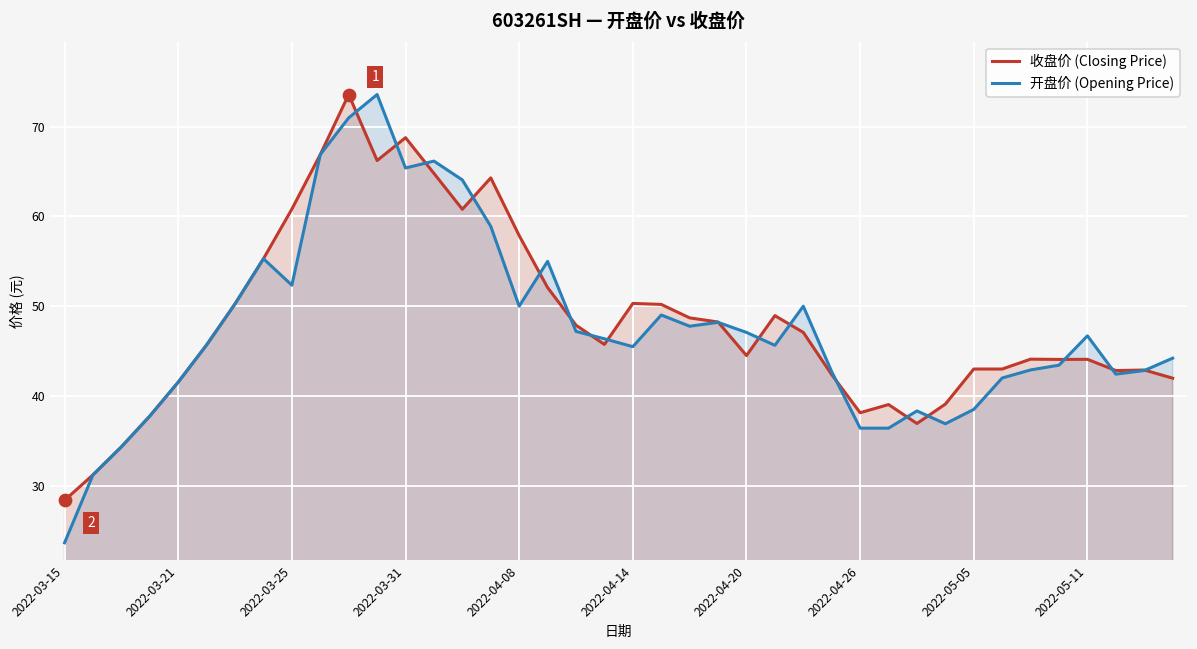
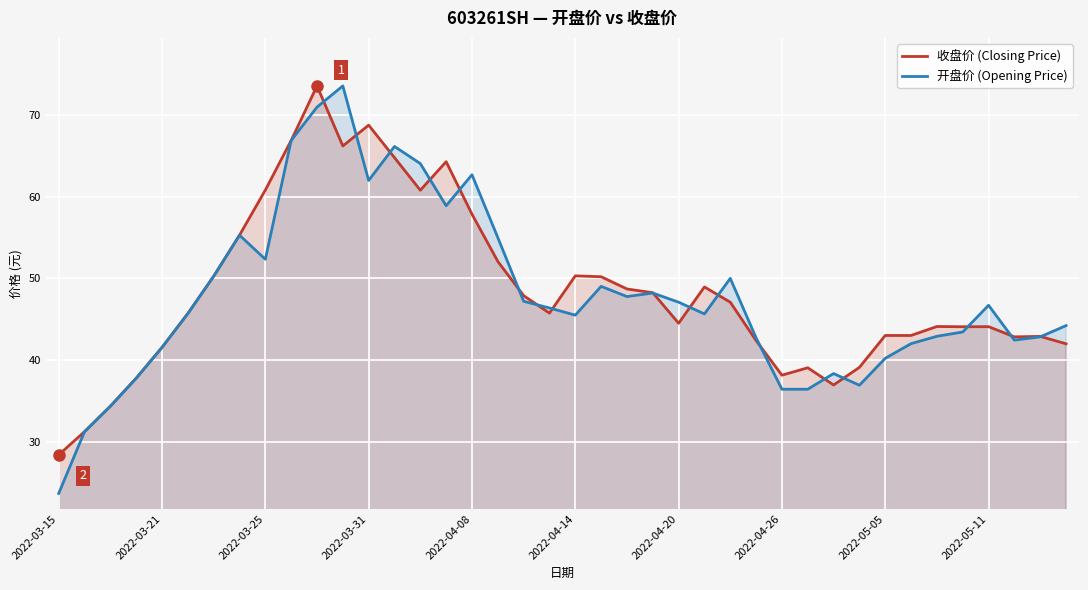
  {
    "开盘价 (Opening Price)": {
      "2022-03-25": 52,
-     "2022-03-31": 65,
-     "2022-04-08": 50,
+     "2022-03-31": 62,
+     "2022-04-08": 63,
      "2022-04-14": 45,
      "2022-04-20": 47,
      "2022-04-26": 36,
-     "2022-05-05": 39,
+     "2022-05-05": 40,
      "2022-05-11": 47
    }
  }
